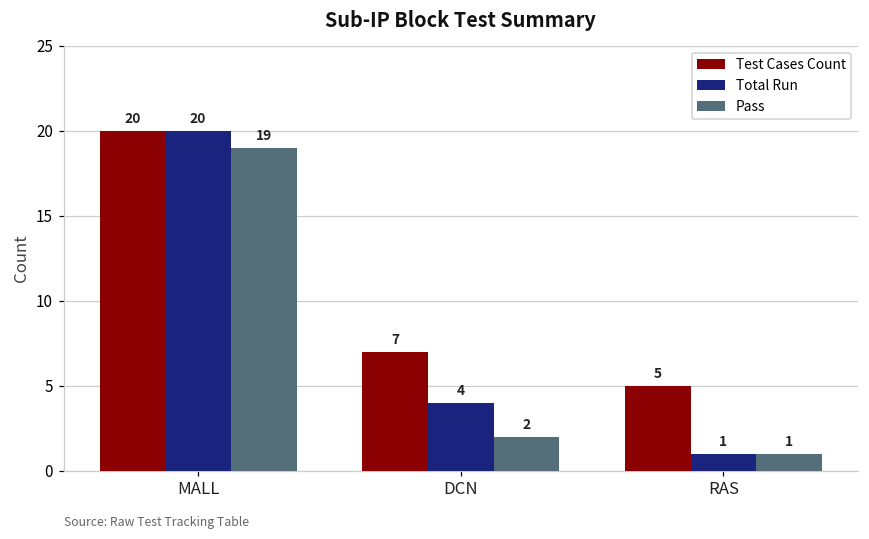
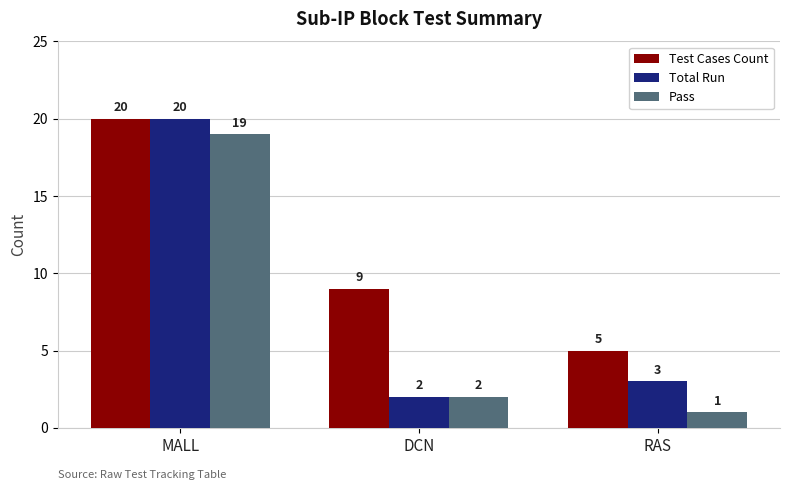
  {
    "Test Cases Count": {
      "MALL": 20,
-     "DCN": 7,
+     "DCN": 9,
      "RAS": 5
    },
    "Total Run": {
      "MALL": 20,
-     "DCN": 4,
-     "RAS": 1
+     "DCN": 2,
+     "RAS": 3
    },
    "Pass": {
      "MALL": 19,
      "DCN": 2,
      "RAS": 1
    }
  }
